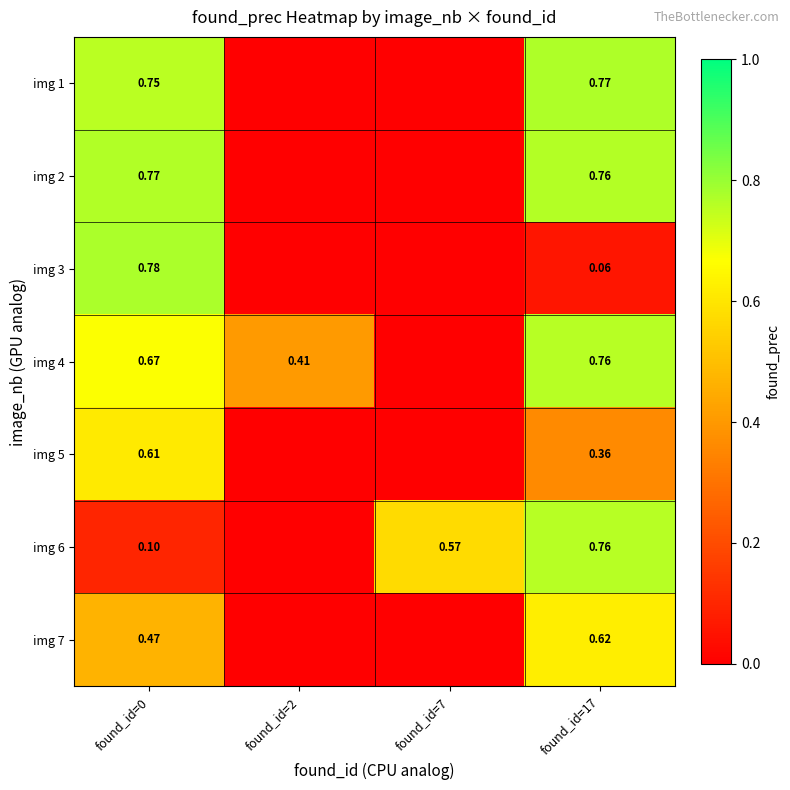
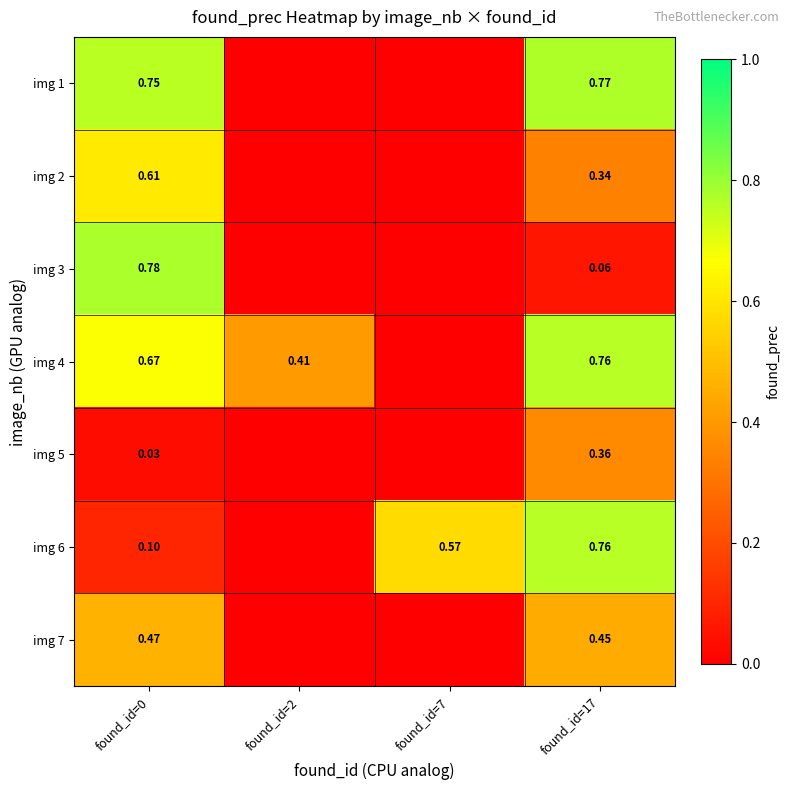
  {
    "img 1": {
      "found_id=0": 0.75,
      "found_id=17": 0.77
    },
    "img 2": {
-     "found_id=0": 0.77,
-     "found_id=17": 0.76
+     "found_id=0": 0.61,
+     "found_id=17": 0.34
    },
    "img 3": {
      "found_id=0": 0.78,
      "found_id=17": 0.06
    },
    "img 4": {
      "found_id=0": 0.67,
      "found_id=2": 0.41,
      "found_id=17": 0.76
    },
    "img 5": {
-     "found_id=0": 0.61,
+     "found_id=0": 0.03,
      "found_id=17": 0.36
    },
    "img 6": {
      "found_id=0": 0.10,
      "found_id=7": 0.57,
      "found_id=17": 0.76
    },
    "img 7": {
      "found_id=0": 0.47,
-     "found_id=17": 0.62
+     "found_id=17": 0.45
    }
  }
